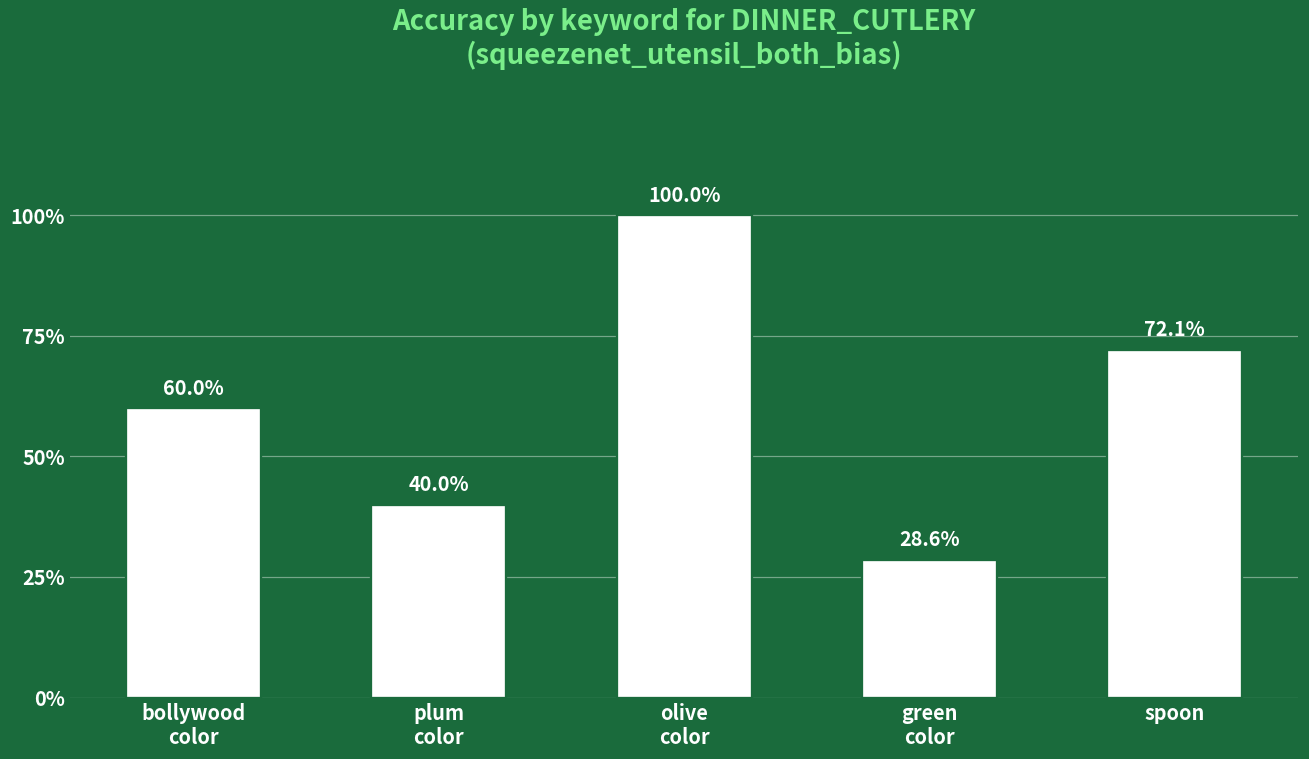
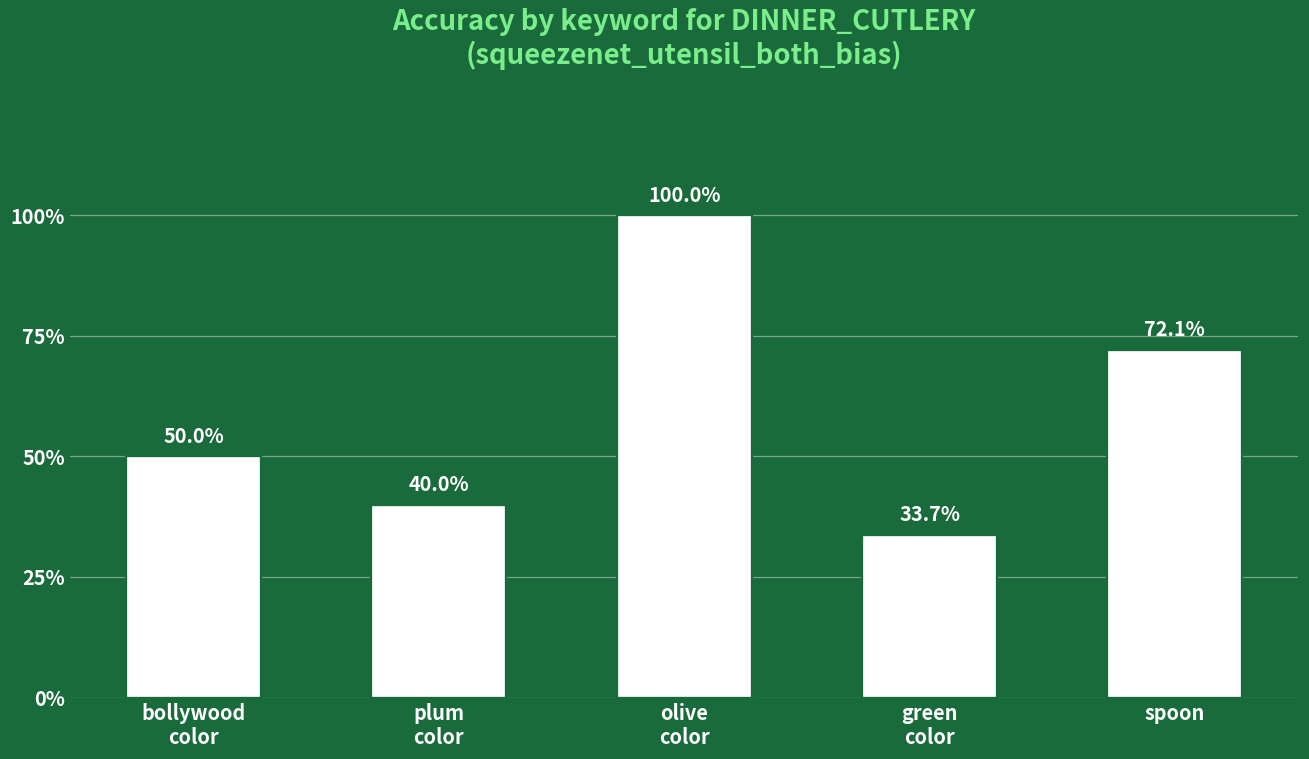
  {
-   "bollywood color": "60.0%",
+   "bollywood color": "50.0%",
    "plum color": "40.0%",
    "olive color": "100.0%",
-   "green color": "28.6%",
+   "green color": "33.7%",
    "spoon": "72.1%"
  }
